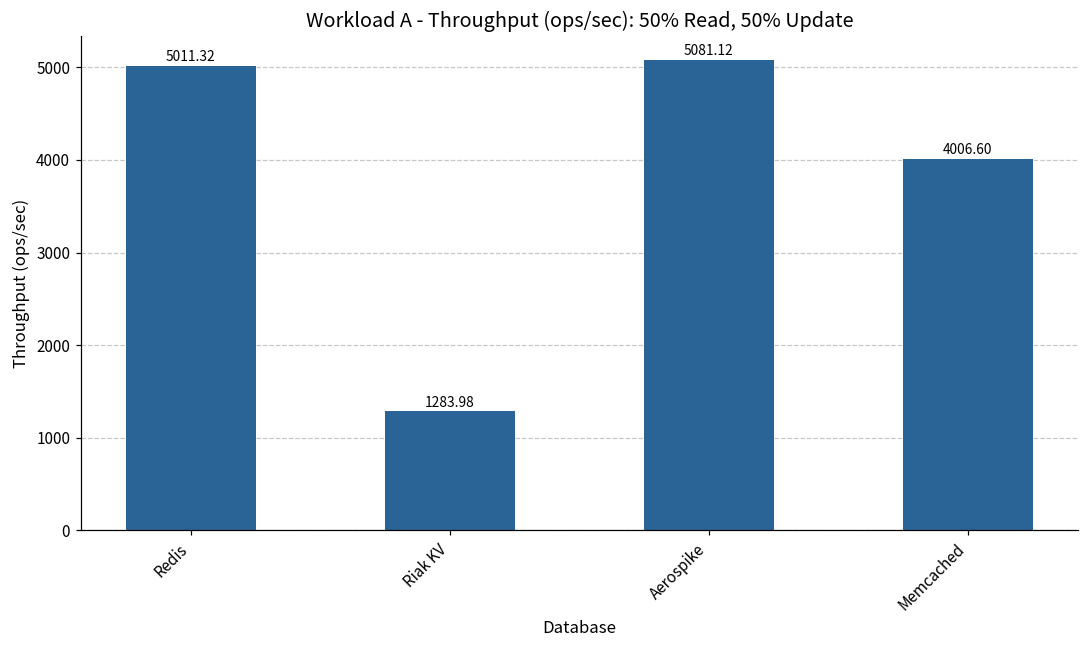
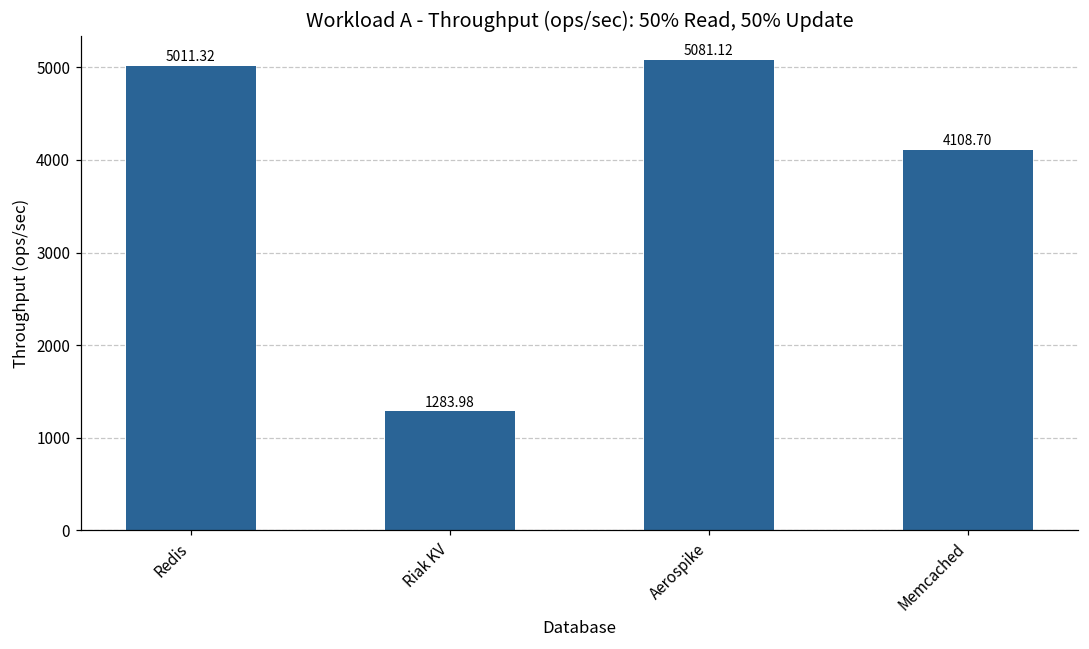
  {
    "Redis": 5011.32,
    "Riak KV": 1283.98,
    "Aerospike": 5081.12,
-   "Memcached": 4006.60
+   "Memcached": 4108.70
  }
